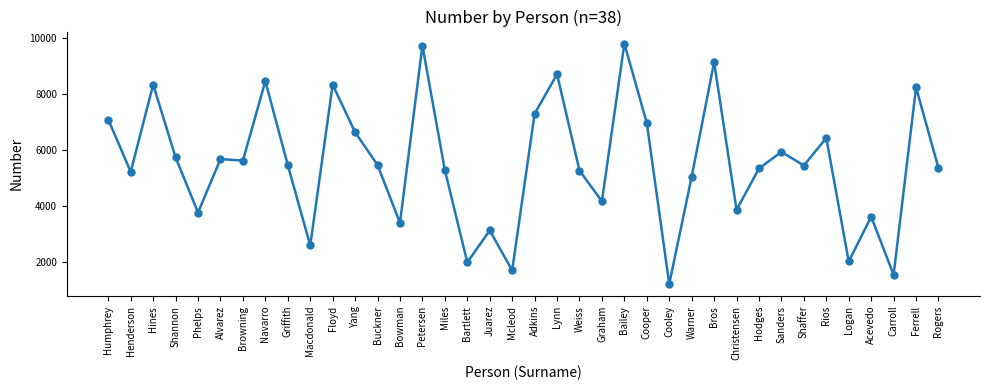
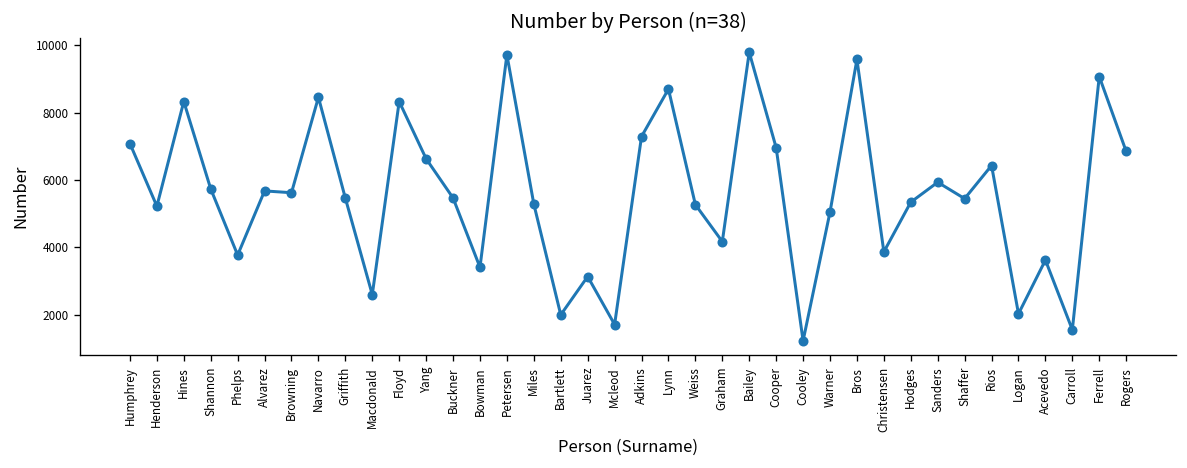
  {
    "Humphrey": 7100,
    "Henderson": 5200,
    "Hines": 8300,
    "Shannon": 5700,
    "Phelps": 3800,
    "Alvarez": 5700,
    "Browning": 5600,
    "Navarro": 8500,
    "Griffith": 5500,
    "Macdonald": 2600,
    "Floyd": 8300,
    "Yang": 6600,
    "Buckner": 5500,
    "Bowman": 3400,
    "Petersen": 9700,
    "Miles": 5300,
    "Bartlett": 2000,
    "Juarez": 3100,
    "Mcleod": 1700,
    "Adkins": 7300,
    "Lynn": 8700,
    "Weiss": 5300,
    "Graham": 4200,
    "Bailey": 9800,
    "Cooper": 7000,
    "Cooley": 1200,
    "Warner": 5100,
-   "Bros": 9100,
+   "Bros": 9600,
    "Christensen": 3900,
    "Hodges": 5300,
    "Sanders": 5900,
    "Shaffer": 5400,
    "Rios": 6400,
    "Logan": 2000,
    "Acevedo": 3600,
    "Carroll": 1600,
-   "Ferrell": 8200,
-   "Rogers": 5400
+   "Ferrell": 9100,
+   "Rogers": 6900
  }
